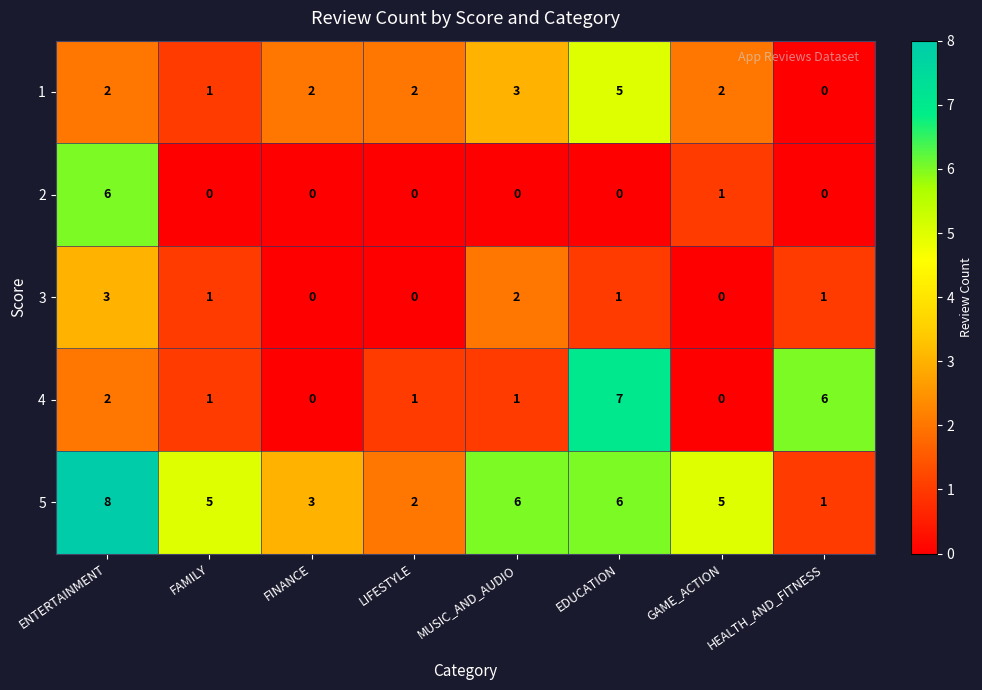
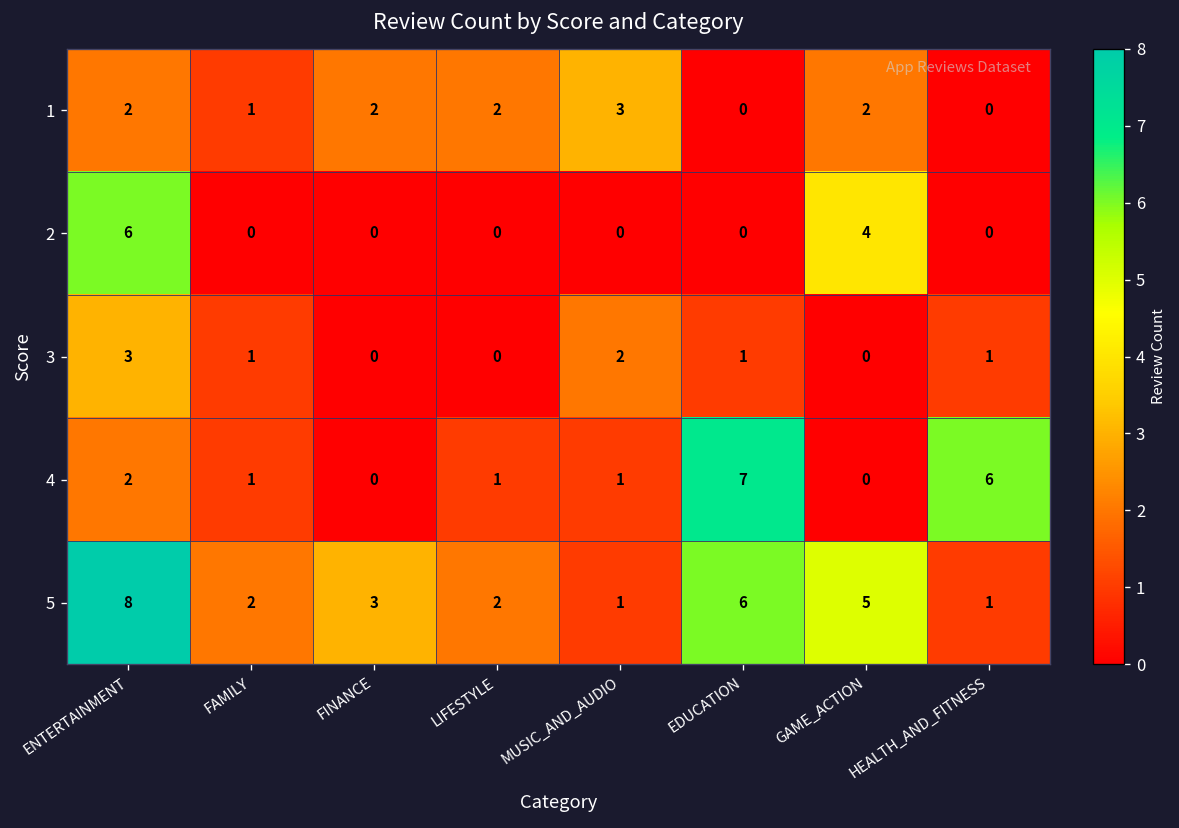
  {
    "1": {
      "ENTERTAINMENT": 2,
      "FAMILY": 1,
      "FINANCE": 2,
      "LIFESTYLE": 2,
      "MUSIC_AND_AUDIO": 3,
-     "EDUCATION": 5,
+     "EDUCATION": 0,
      "GAME_ACTION": 2
    },
    "2": {
      "ENTERTAINMENT": 6,
      "FAMILY": 0,
      "FINANCE": 0,
      "LIFESTYLE": 0,
      "MUSIC_AND_AUDIO": 0,
      "EDUCATION": 0,
-     "GAME_ACTION": 1,
+     "GAME_ACTION": 4,
      "HEALTH_AND_FITNESS": 0
    },
    "3": {
      "ENTERTAINMENT": 3,
      "FAMILY": 1,
      "FINANCE": 0,
      "LIFESTYLE": 0,
      "MUSIC_AND_AUDIO": 2,
      "EDUCATION": 1,
      "GAME_ACTION": 0,
      "HEALTH_AND_FITNESS": 1
    },
    "4": {
      "ENTERTAINMENT": 2,
      "FAMILY": 1,
      "FINANCE": 0,
      "LIFESTYLE": 1,
      "MUSIC_AND_AUDIO": 1,
      "EDUCATION": 7,
      "GAME_ACTION": 0,
      "HEALTH_AND_FITNESS": 6
    },
    "5": {
      "ENTERTAINMENT": 8,
-     "FAMILY": 5,
+     "FAMILY": 2,
      "FINANCE": 3,
      "LIFESTYLE": 2,
-     "MUSIC_AND_AUDIO": 6,
+     "MUSIC_AND_AUDIO": 1,
      "EDUCATION": 6,
      "GAME_ACTION": 5,
      "HEALTH_AND_FITNESS": 1
    }
  }
